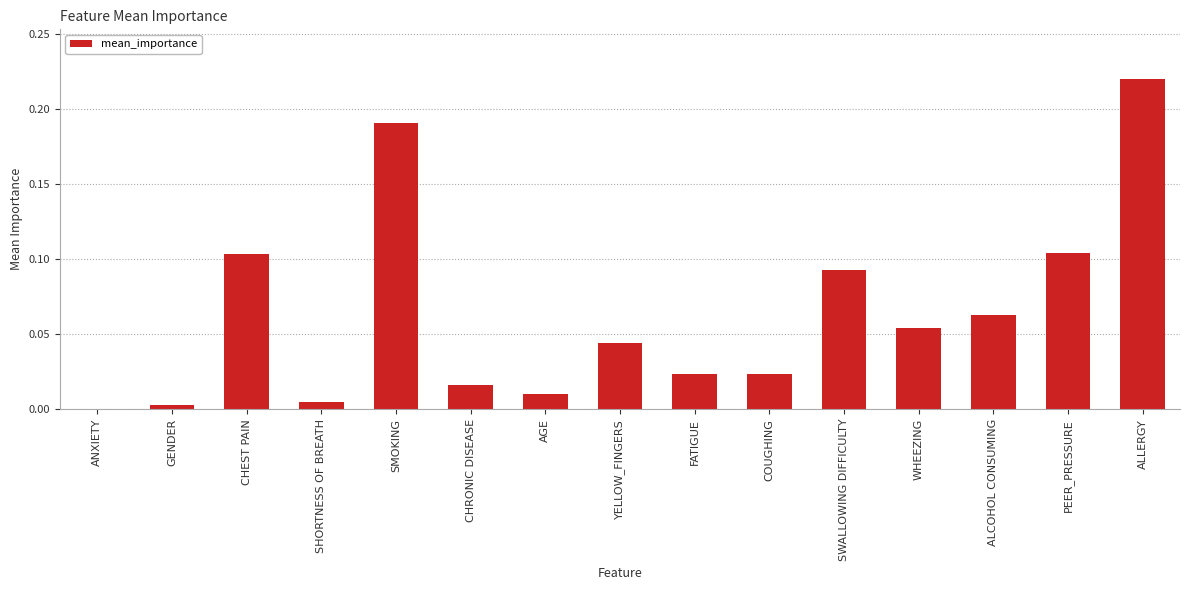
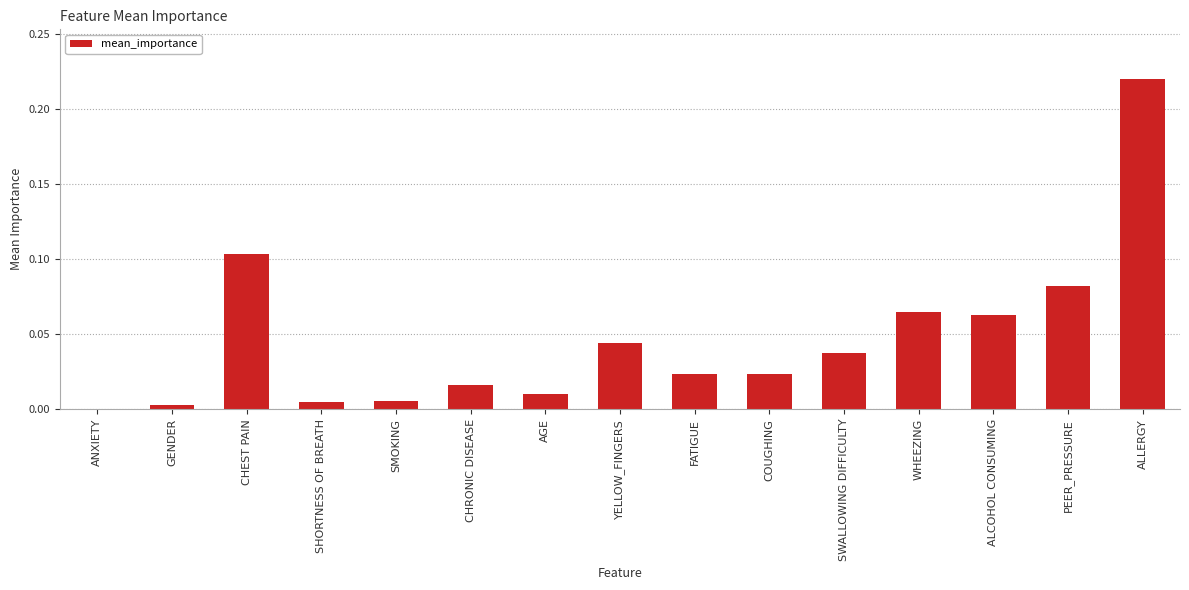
  {
    "GENDER": 0.003,
    "CHEST PAIN": 0.104,
    "SHORTNESS OF BREATH": 0.004,
-   "SMOKING": 0.191,
+   "SMOKING": 0.006,
    "CHRONIC DISEASE": 0.016,
    "AGE": 0.010,
    "YELLOW_FINGERS": 0.044,
    "FATIGUE": 0.023,
    "COUGHING": 0.023,
-   "SWALLOWING DIFFICULTY": 0.092,
-   "WHEEZING": 0.054,
+   "SWALLOWING DIFFICULTY": 0.037,
+   "WHEEZING": 0.065,
    "ALCOHOL CONSUMING": 0.063,
-   "PEER_PRESSURE": 0.104,
+   "PEER_PRESSURE": 0.082,
    "ALLERGY": 0.220
  }
